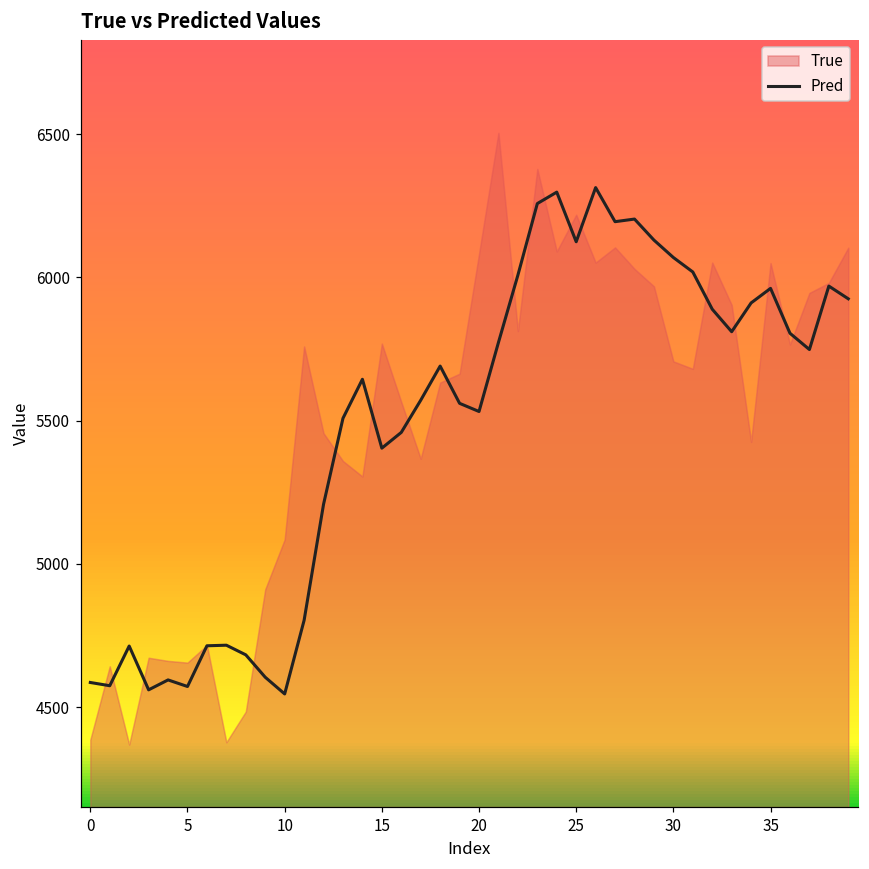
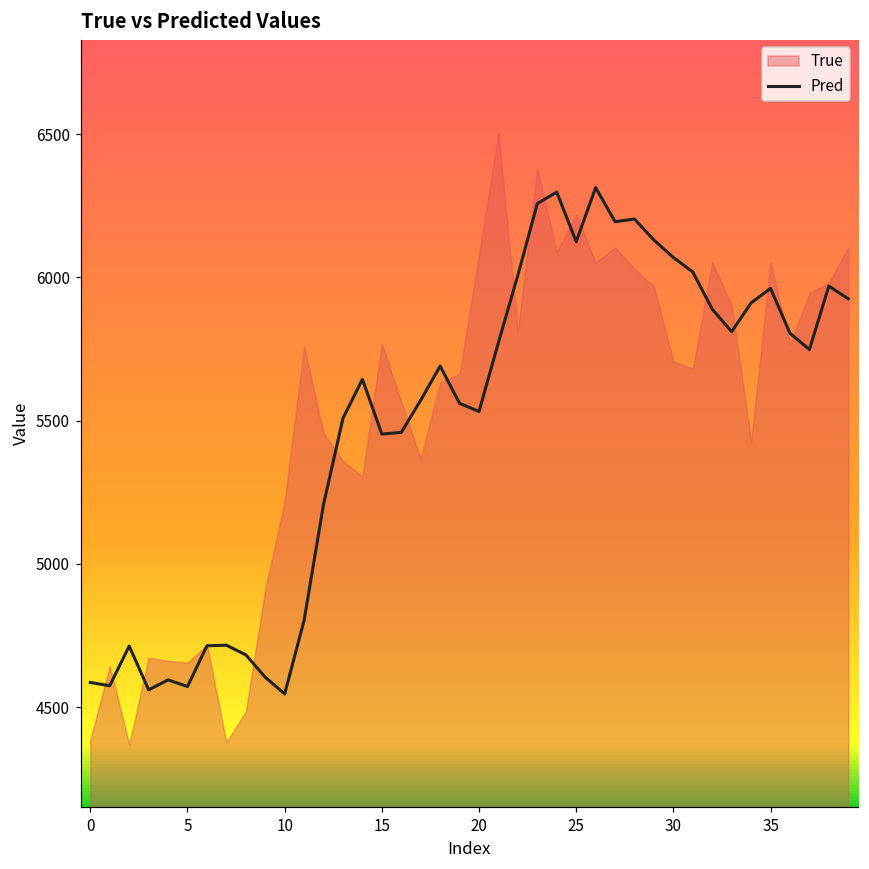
  {
    "Pred": {
      "0": 4590,
      "5": 4570,
      "10": 4550,
-     "15": 5400,
+     "15": 5450,
      "20": 5530,
      "25": 6120,
      "30": 6070,
      "35": 5960
    },
    "True": {
      "0": 4390,
      "5": 4660,
-     "10": 5090,
+     "10": 5220,
      "15": 5770,
      "20": 6080,
      "25": 6220,
      "30": 5710,
      "35": 6050
    }
  }
